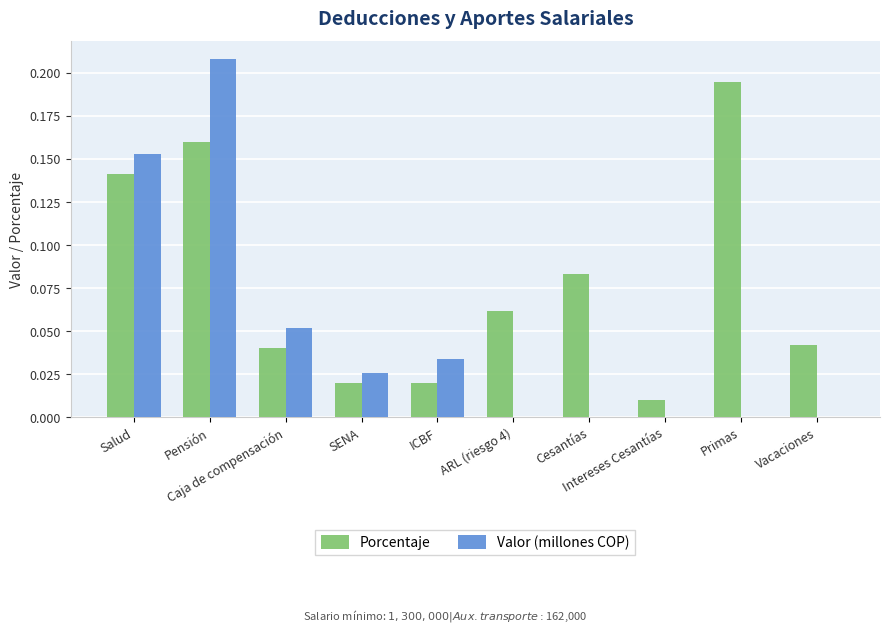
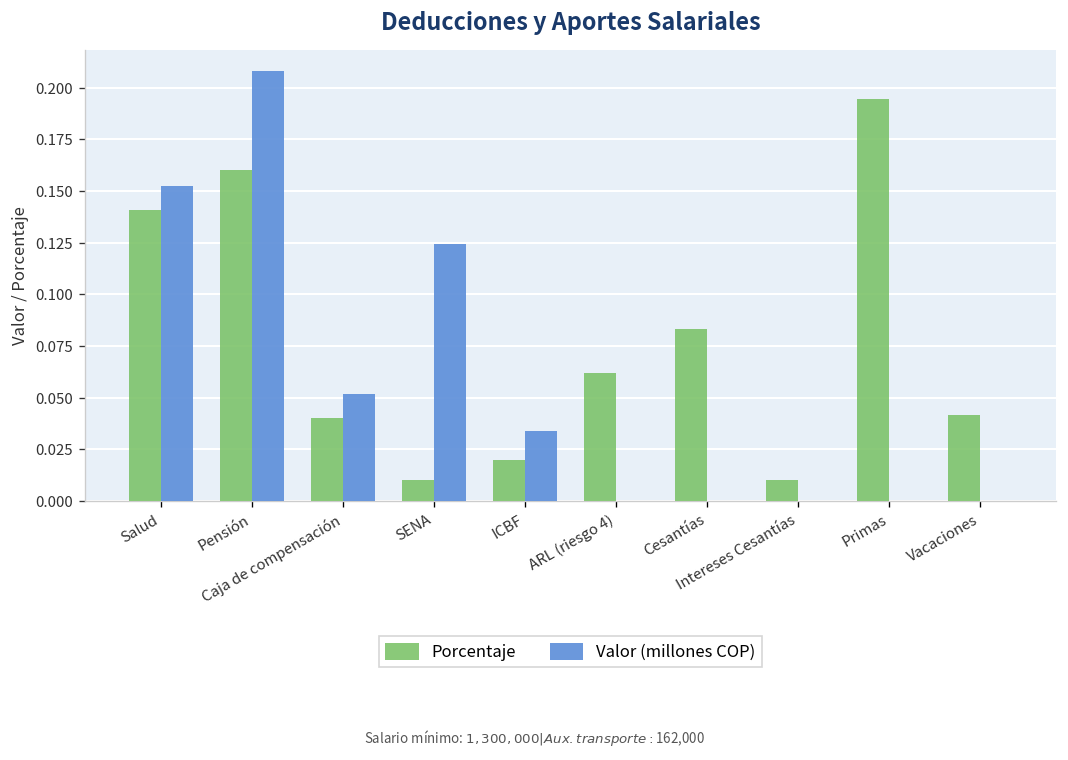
  {
    "Porcentaje": {
      "Salud": 0.14,
      "Pensión": 0.16,
      "Caja de compensación": 0.04,
-     "SENA": 0.02,
+     "SENA": 0.01,
      "ICBF": 0.02,
      "ARL (riesgo 4)": 0.062,
      "Cesantías": 0.083,
      "Intereses Cesantías": 0.01,
      "Primas": 0.195,
      "Vacaciones": 0.042
    },
    "Valor (millones COP)": {
      "Salud": 0.153,
      "Pensión": 0.208,
      "Caja de compensación": 0.052,
-     "SENA": 0.026,
+     "SENA": 0.125,
      "ICBF": 0.034,
      "ARL (riesgo 4)": 0.000,
      "Cesantías": 0.000,
      "Intereses Cesantías": 0.000,
      "Primas": 0.000,
      "Vacaciones": 0.000
    }
  }
